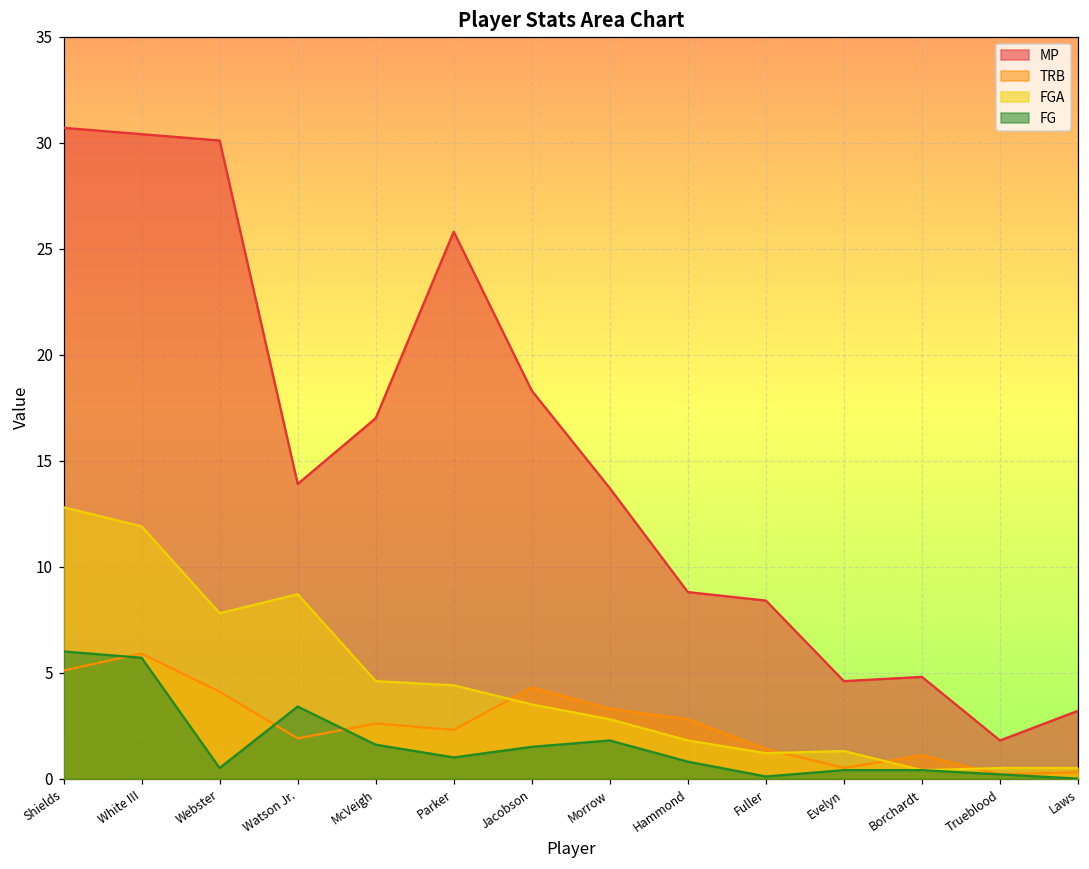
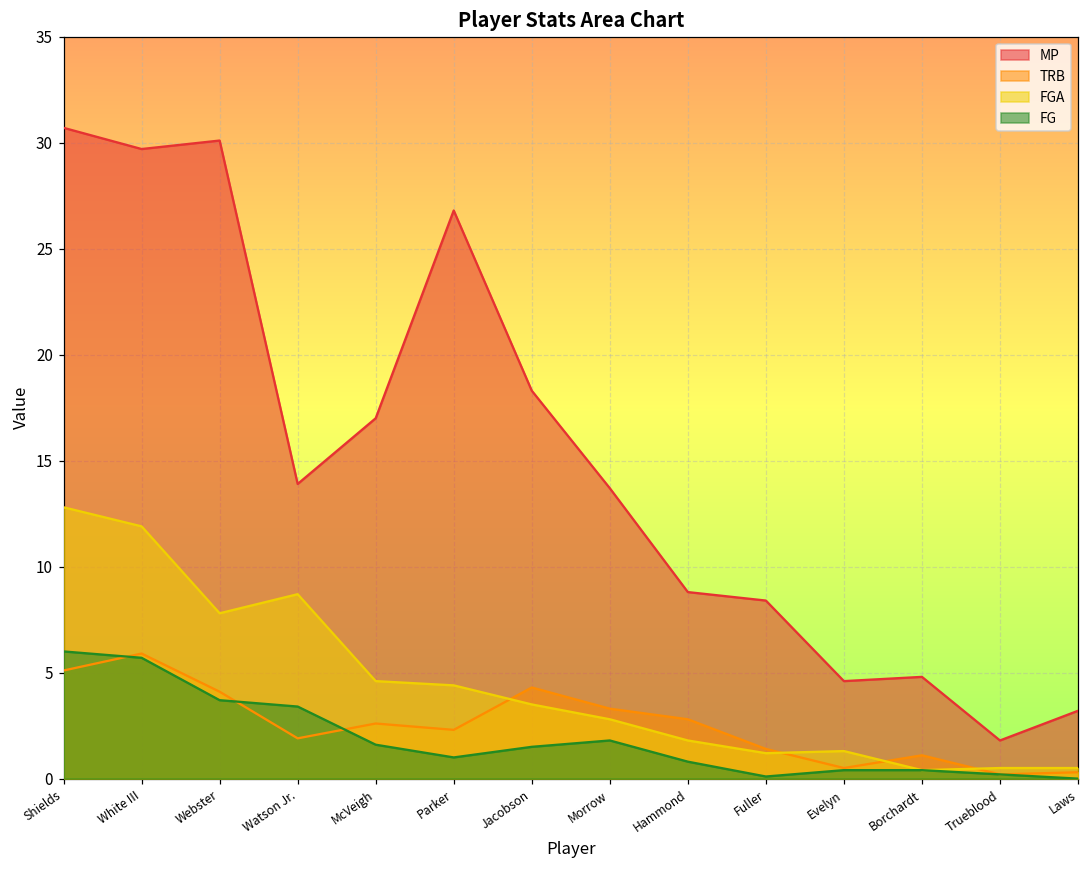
  {
    "MP": {
      "Shields": 30.7,
-     "White III": 30.4,
+     "White III": 29.7,
      "Webster": 30.1,
      "Watson Jr.": 13.9,
      "McVeigh": 17.0,
-     "Parker": 25.8,
+     "Parker": 26.8,
      "Jacobson": 18.3,
      "Morrow": 13.7,
      "Hammond": 8.8,
      "Fuller": 8.4,
      "Evelyn": 4.6,
      "Borchardt": 4.8,
      "Trueblood": 1.8,
      "Laws": 3.2
    },
    "FG": {
      "Shields": 6.0,
      "White III": 5.7,
-     "Webster": 0.5,
+     "Webster": 3.7,
      "Watson Jr.": 3.4,
      "McVeigh": 1.6,
      "Parker": 1.0,
      "Jacobson": 1.5,
      "Morrow": 1.8,
      "Hammond": 0.8,
      "Fuller": 0.1,
      "Laws": 0.0
    }
  }
